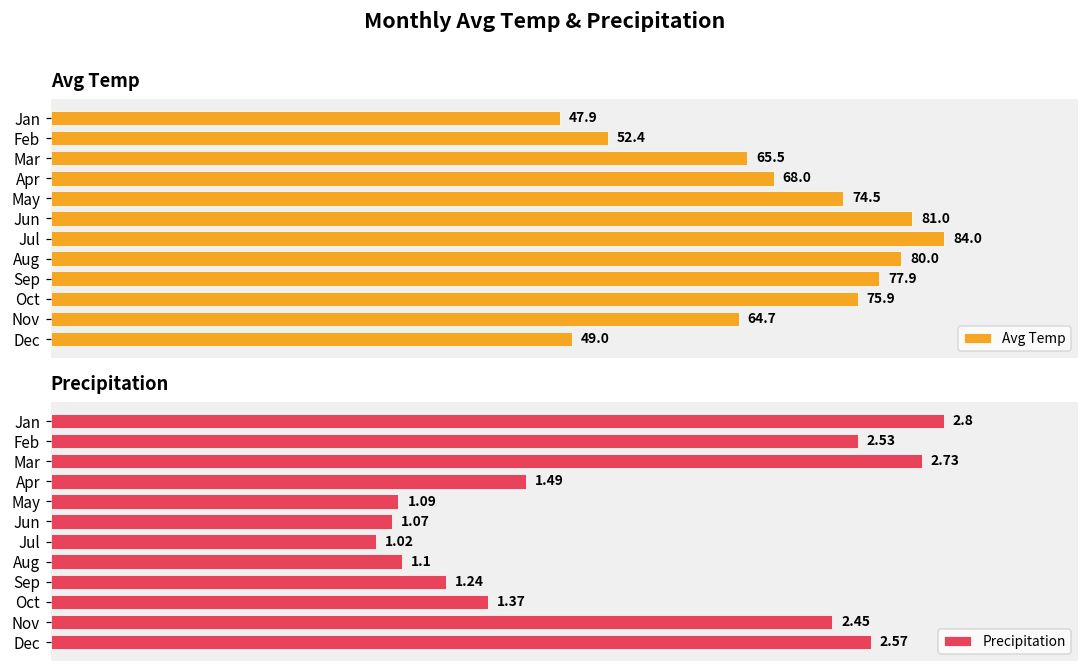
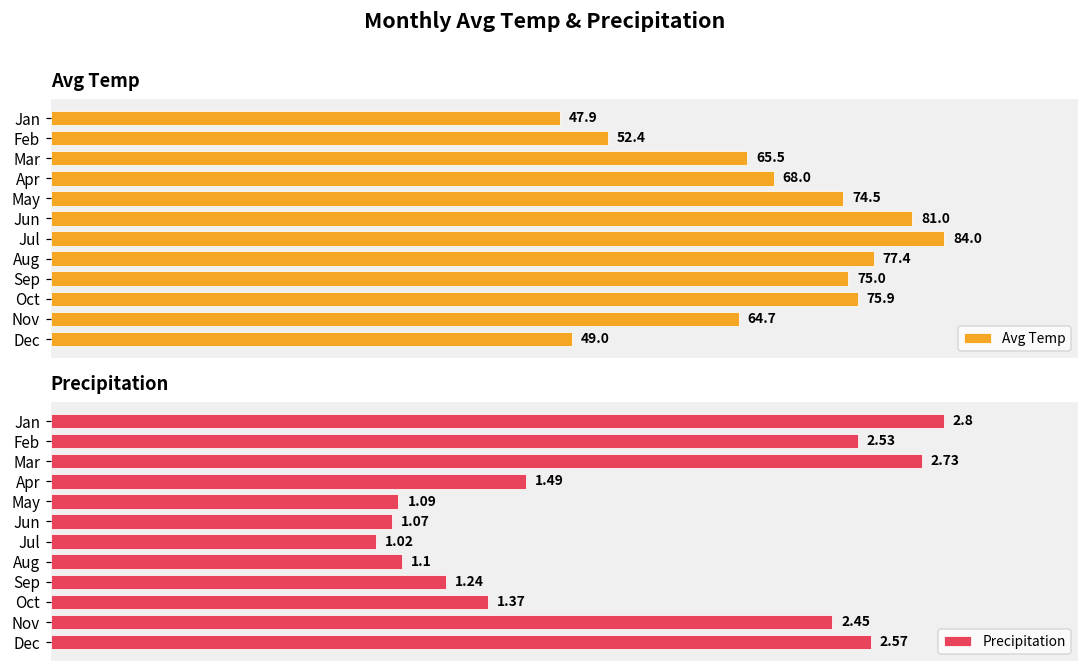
  {
    "Avg Temp": {
      "Jan": 47.9,
      "Feb": 52.4,
      "Mar": 65.5,
      "Apr": 68.0,
      "May": 74.5,
      "Jun": 81.0,
      "Jul": 84.0,
-     "Aug": 80.0,
-     "Sep": 77.9,
+     "Aug": 77.4,
+     "Sep": 75.0,
      "Oct": 75.9,
      "Nov": 64.7,
      "Dec": 49.0
    },
    "Precipitation": {
      "Jan": 2.8,
      "Feb": 2.53,
      "Mar": 2.73,
      "Apr": 1.49,
      "May": 1.09,
      "Jun": 1.07,
      "Jul": 1.02,
      "Aug": 1.1,
      "Sep": 1.24,
      "Oct": 1.37,
      "Nov": 2.45,
      "Dec": 2.57
    }
  }
